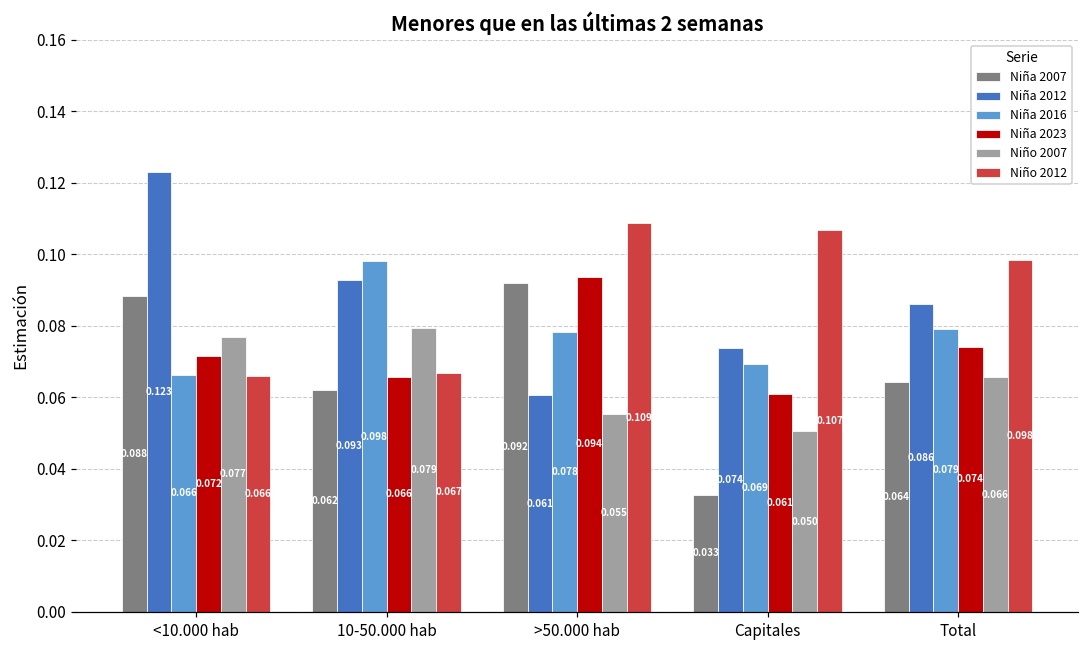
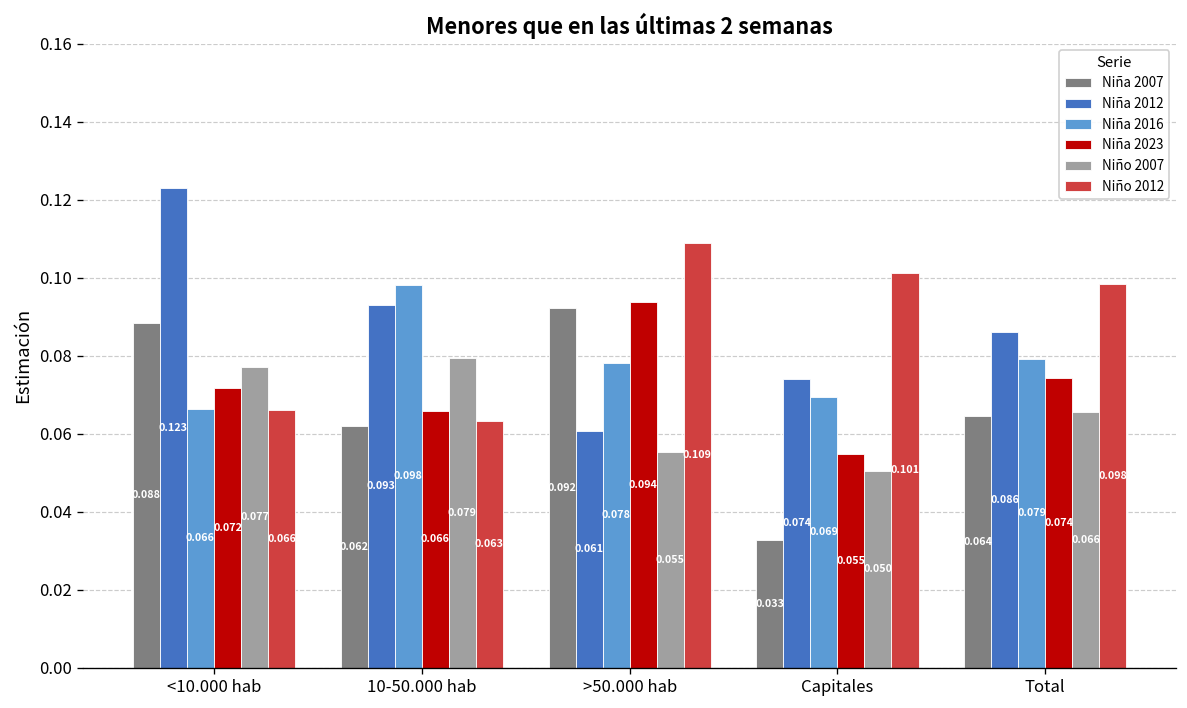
  {
    "Niña 2023": {
      "<10.000 hab": 0.072,
      "10-50.000 hab": 0.066,
      ">50.000 hab": 0.094,
-     "Capitales": 0.061,
+     "Capitales": 0.055,
      "Total": 0.074
    },
    "Niño 2012": {
      "<10.000 hab": 0.066,
-     "10-50.000 hab": 0.067,
+     "10-50.000 hab": 0.063,
      ">50.000 hab": 0.109,
-     "Capitales": 0.107,
+     "Capitales": 0.101,
      "Total": 0.098
    }
  }
